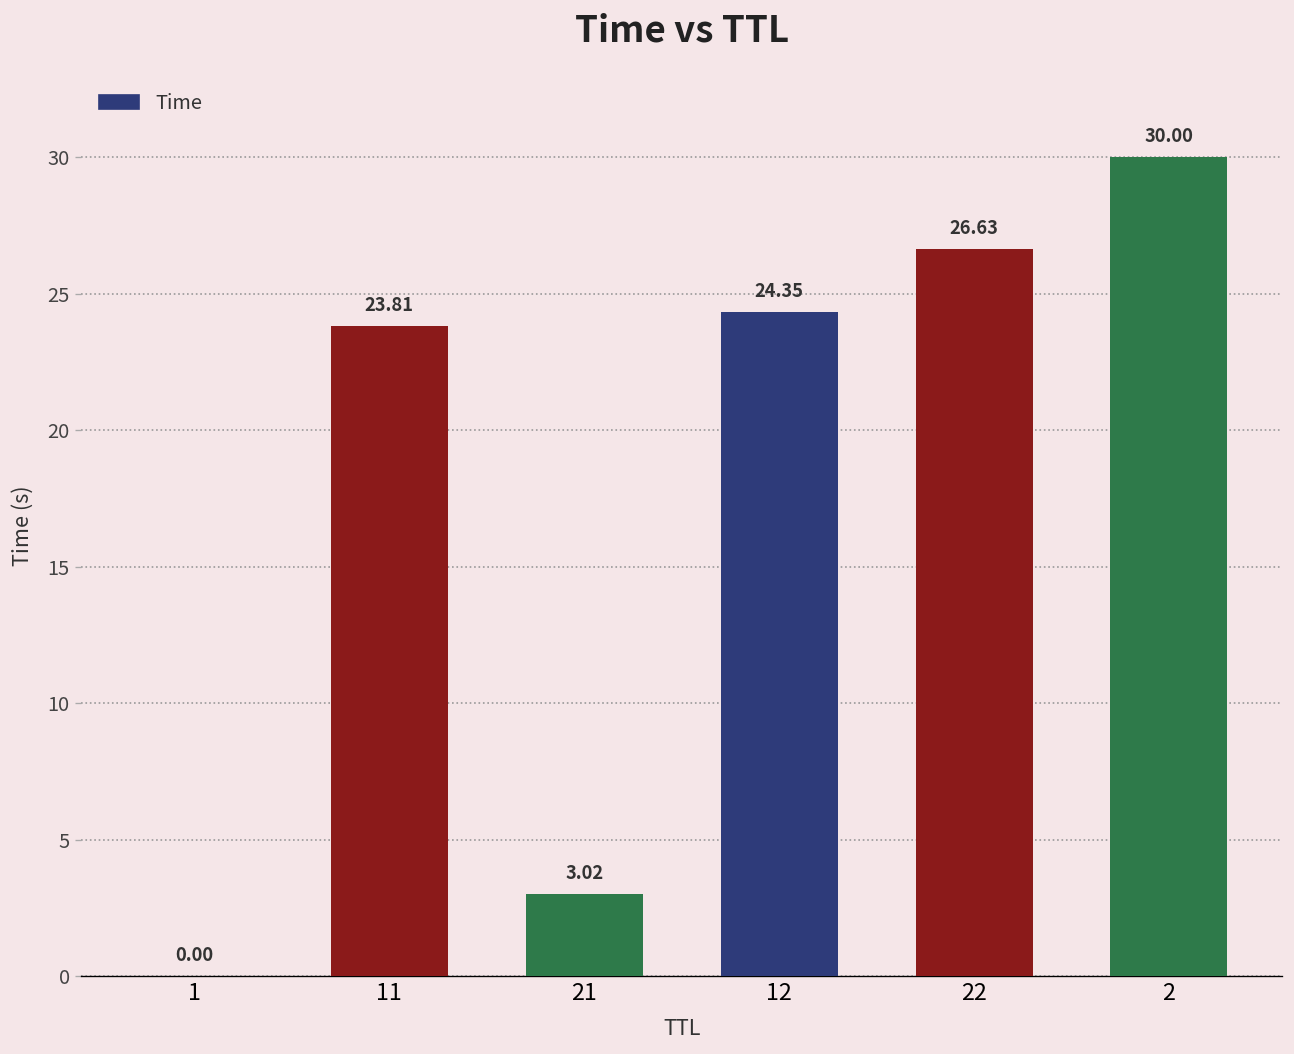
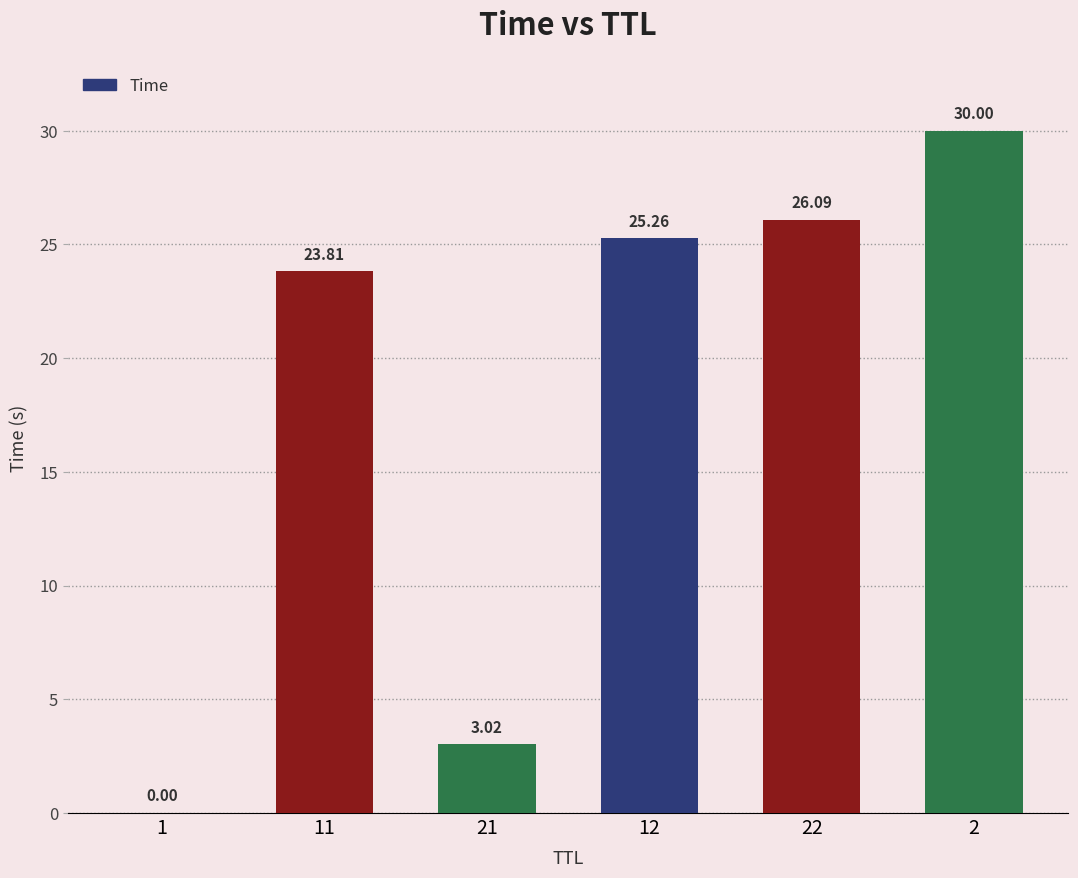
  {
    "1": 0.00,
    "11": 23.81,
    "21": 3.02,
-   "12": 24.35,
-   "22": 26.63,
+   "12": 25.26,
+   "22": 26.09,
    "2": 30.00
  }
